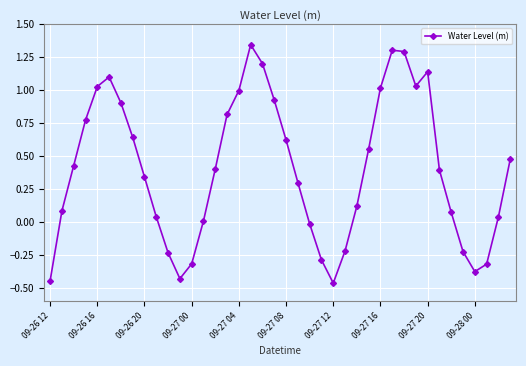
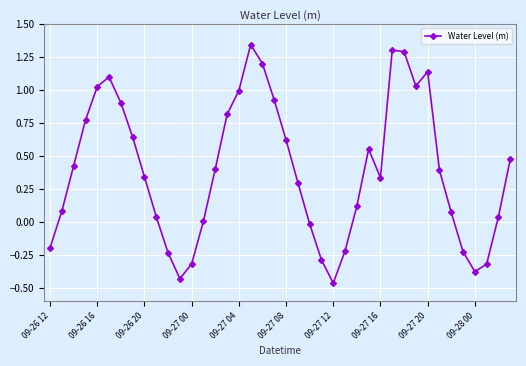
  {
-   "09-26 12": -0.44,
+   "09-26 12": -0.19,
    "09-26 16": 1.03,
    "09-26 20": 0.34,
    "09-27 00": -0.32,
    "09-27 04": 1.00,
    "09-27 08": 0.62,
    "09-27 12": -0.46,
-   "09-27 16": 1.02,
+   "09-27 16": 0.34,
    "09-27 20": 1.14,
    "09-28 00": -0.38
  }
